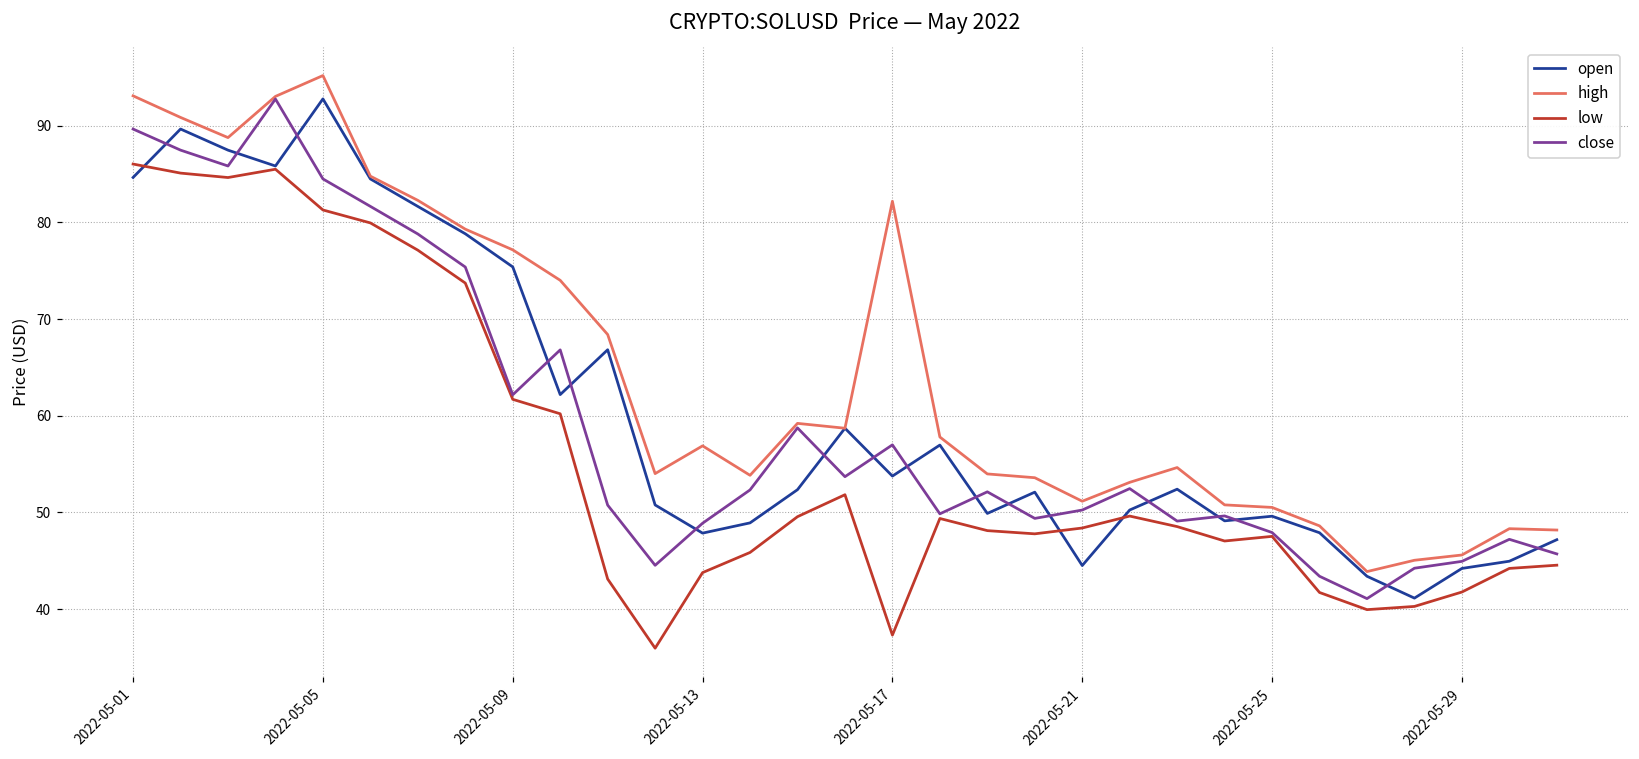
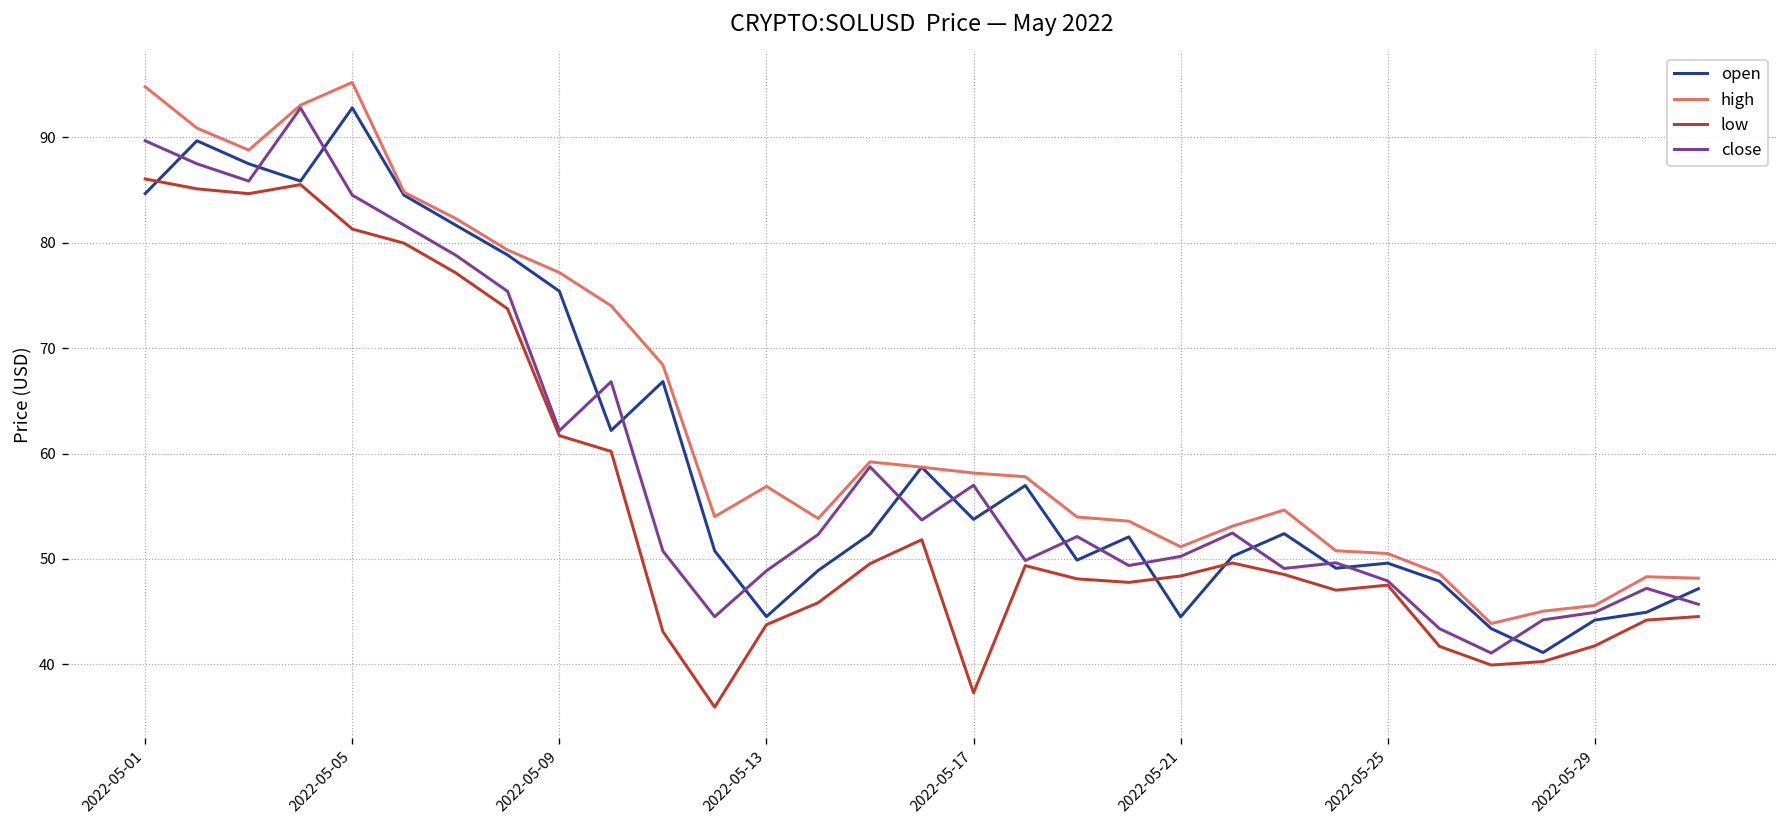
  {
    "open": {
      "2022-05-01": 85,
      "2022-05-05": 93,
      "2022-05-09": 75,
-     "2022-05-13": 48,
+     "2022-05-13": 45,
      "2022-05-17": 54,
      "2022-05-21": 45,
      "2022-05-25": 50,
      "2022-05-29": 44
    },
    "high": {
-     "2022-05-01": 93,
+     "2022-05-01": 95,
      "2022-05-05": 95,
      "2022-05-09": 77,
      "2022-05-13": 57,
-     "2022-05-17": 82,
+     "2022-05-17": 58,
      "2022-05-21": 51,
      "2022-05-25": 51,
      "2022-05-29": 46
    },
    "low": {
      "2022-05-01": 86,
      "2022-05-05": 81,
      "2022-05-09": 62,
      "2022-05-13": 44,
      "2022-05-17": 37,
      "2022-05-21": 48,
      "2022-05-25": 48,
      "2022-05-29": 42
    },
    "close": {
      "2022-05-01": 90,
      "2022-05-05": 85,
      "2022-05-09": 62,
      "2022-05-13": 49,
      "2022-05-17": 57,
      "2022-05-21": 50,
      "2022-05-25": 48,
      "2022-05-29": 45
    }
  }
